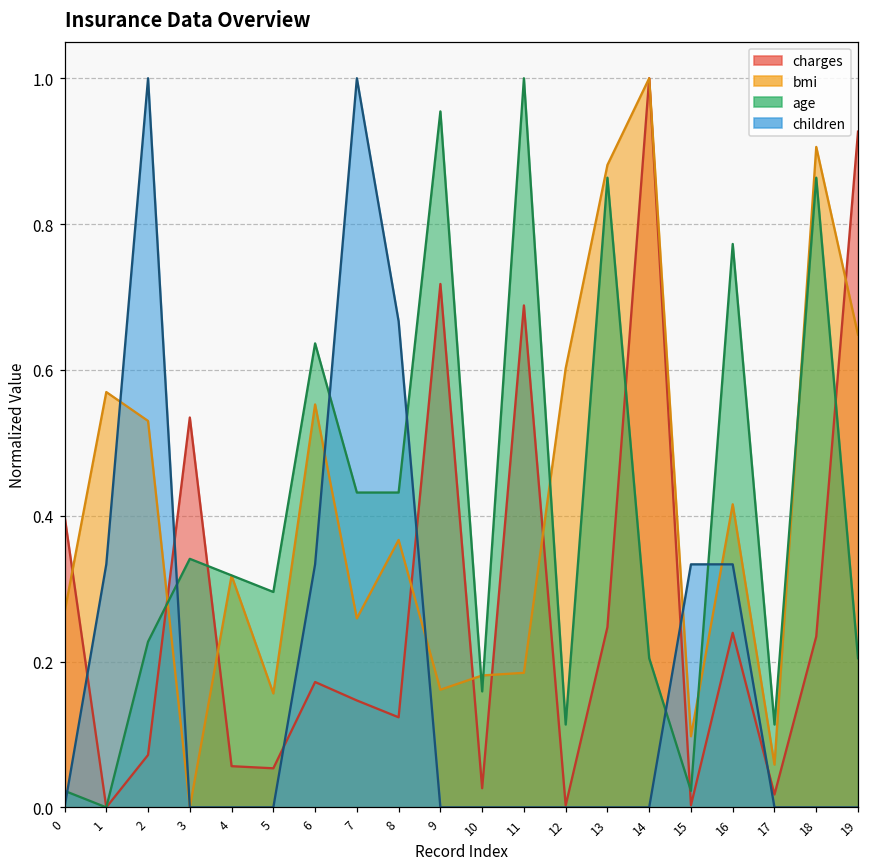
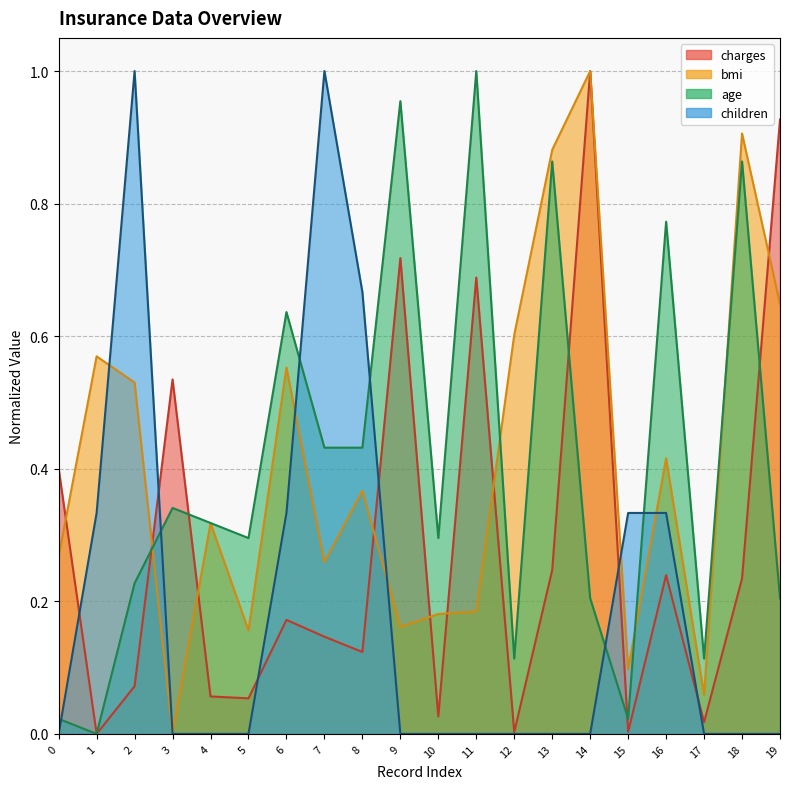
  {
    "charges": {
      "0": 0.40,
      "2": 0.07,
      "3": 0.53,
      "4": 0.06,
      "5": 0.05,
      "6": 0.17,
      "7": 0.15,
      "8": 0.12,
      "9": 0.72,
      "10": 0.03,
      "11": 0.69,
      "13": 0.25,
      "15": 0.00,
      "16": 0.24,
      "17": 0.02,
      "18": 0.23,
      "19": 0.93
    },
    "bmi": {
      "0": 0.27,
      "1": 0.57,
      "2": 0.53,
      "5": 0.16,
      "6": 0.55,
      "7": 0.26,
      "8": 0.37,
      "9": 0.16,
      "10": 0.18,
      "11": 0.18,
      "12": 0.60,
      "13": 0.88,
      "15": 0.10,
      "16": 0.42,
      "17": 0.06,
      "18": 0.91,
      "19": 0.65
    },
    "age": {
      "0": 0.02,
      "2": 0.23,
      "3": 0.34,
      "5": 0.30,
      "6": 0.64,
      "7": 0.43,
      "8": 0.43,
      "9": 0.95,
-     "10": 0.16,
+     "10": 0.30,
      "11": 1.00,
      "12": 0.11,
      "13": 0.86,
      "14": 0.20,
      "15": 0.02,
      "16": 0.77,
      "17": 0.11,
      "18": 0.86,
      "19": 0.20
    },
    "children": {
      "0": 0.00,
      "1": 0.33,
      "2": 1.00,
      "4": 0.00,
      "5": 0.00,
      "6": 0.33,
      "7": 1.00,
      "8": 0.67,
      "9": 0.00,
      "10": 0.00,
      "11": 0.00,
      "13": 0.00,
      "14": 0.00,
      "15": 0.33,
      "16": 0.33,
      "17": 0.00,
      "18": 0.00,
      "19": 0.00
    }
  }
